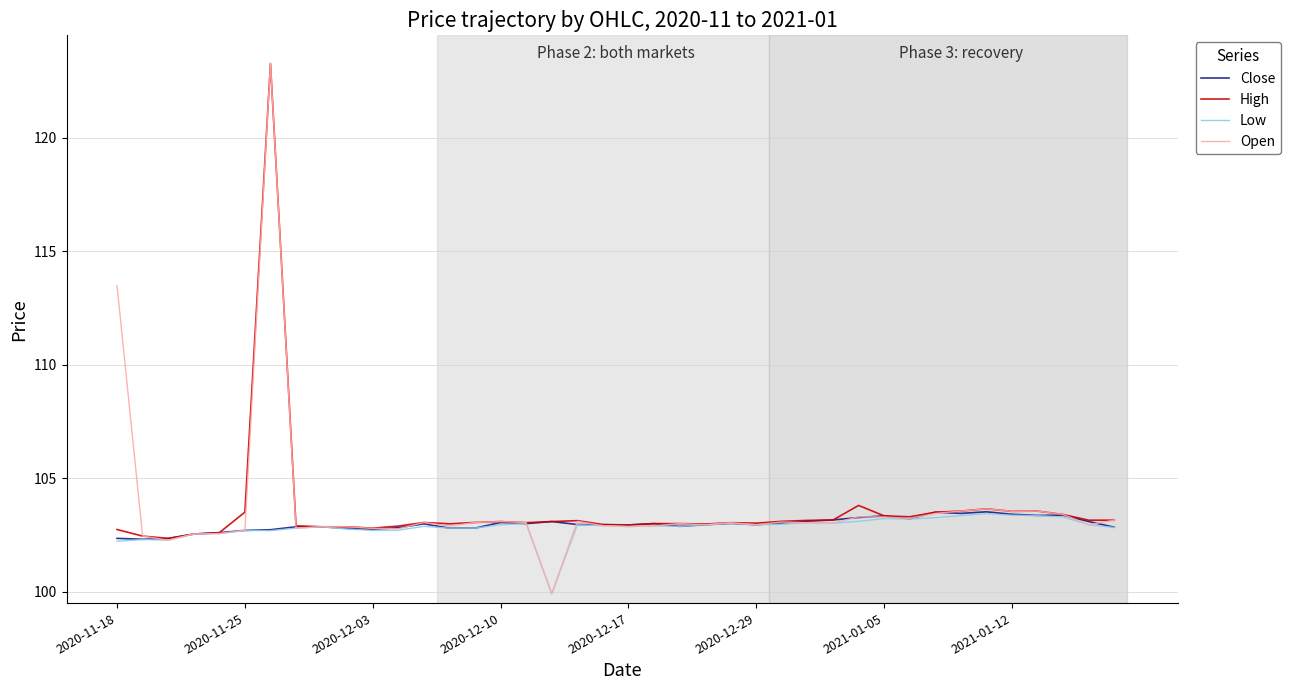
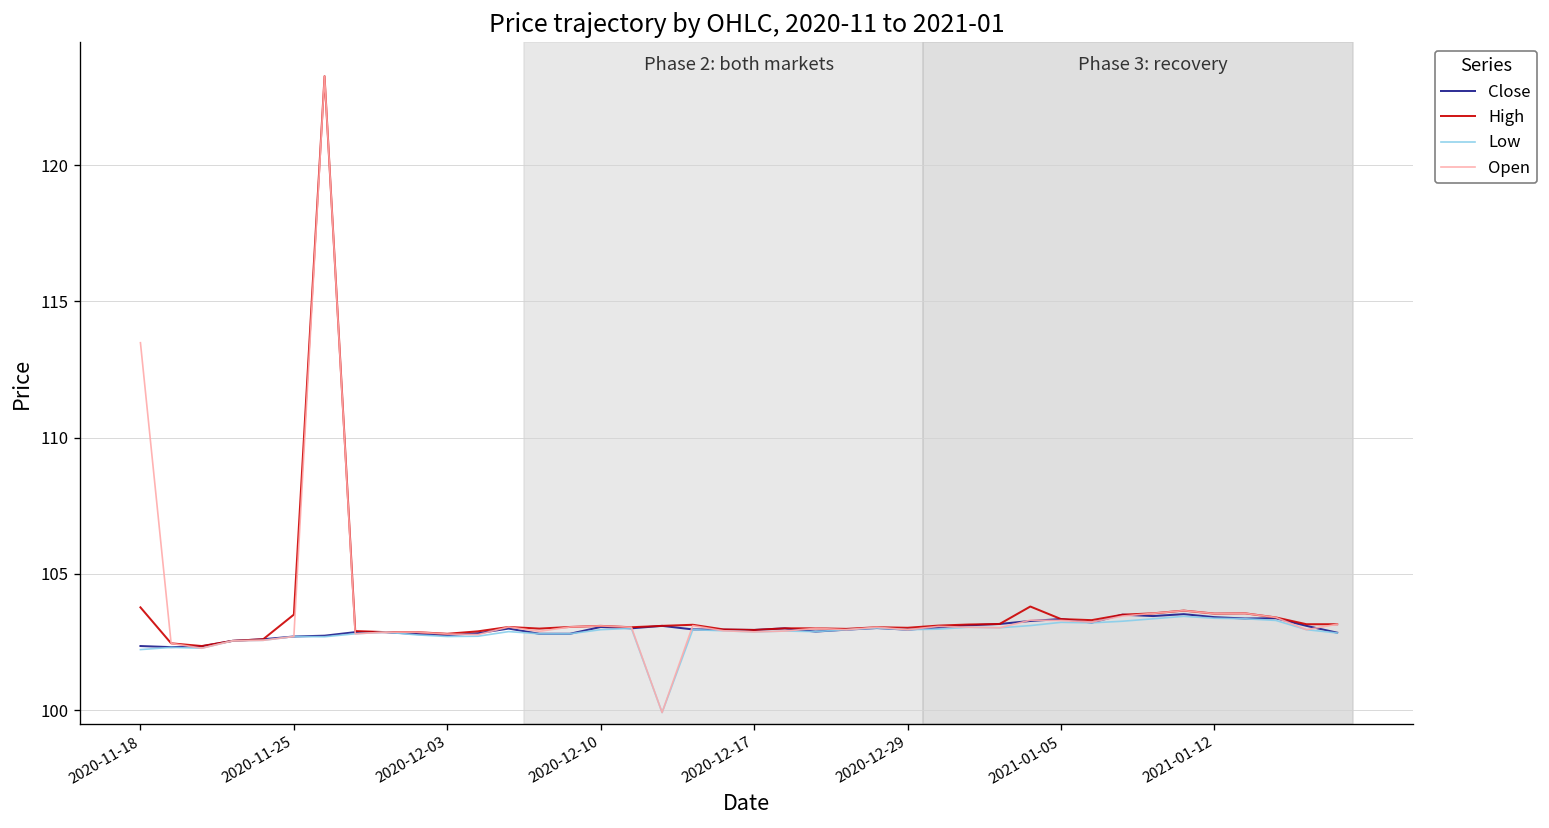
  {
    "Close": {
      "2020-11-18": 102.3
    },
    "High": {
-     "2020-11-18": 102.7,
+     "2020-11-18": 103.8,
      "2020-11-25": 103.5
    },
    "Low": {
      "2020-11-18": 102.2
    },
    "Open": {
      "2020-11-18": 113.5
    }
  }
